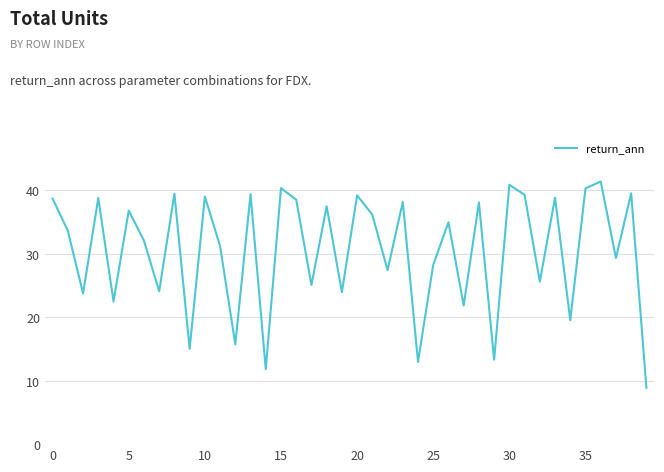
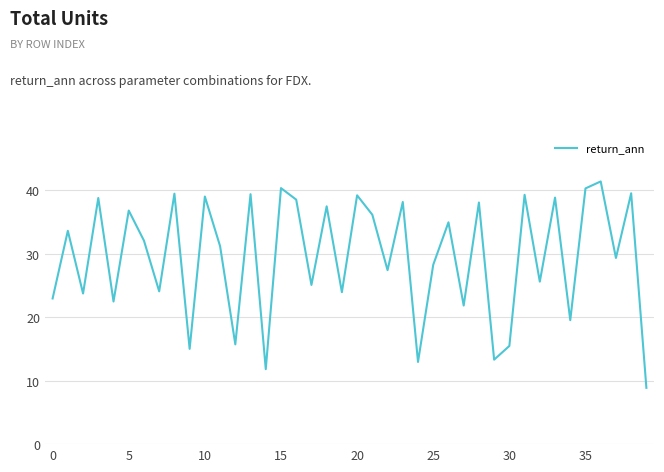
  {
-   "0": 39,
+   "0": 23,
    "5": 37,
    "10": 39,
    "15": 40,
    "20": 39,
    "25": 28,
-   "30": 41,
+   "30": 15,
    "35": 40
  }
